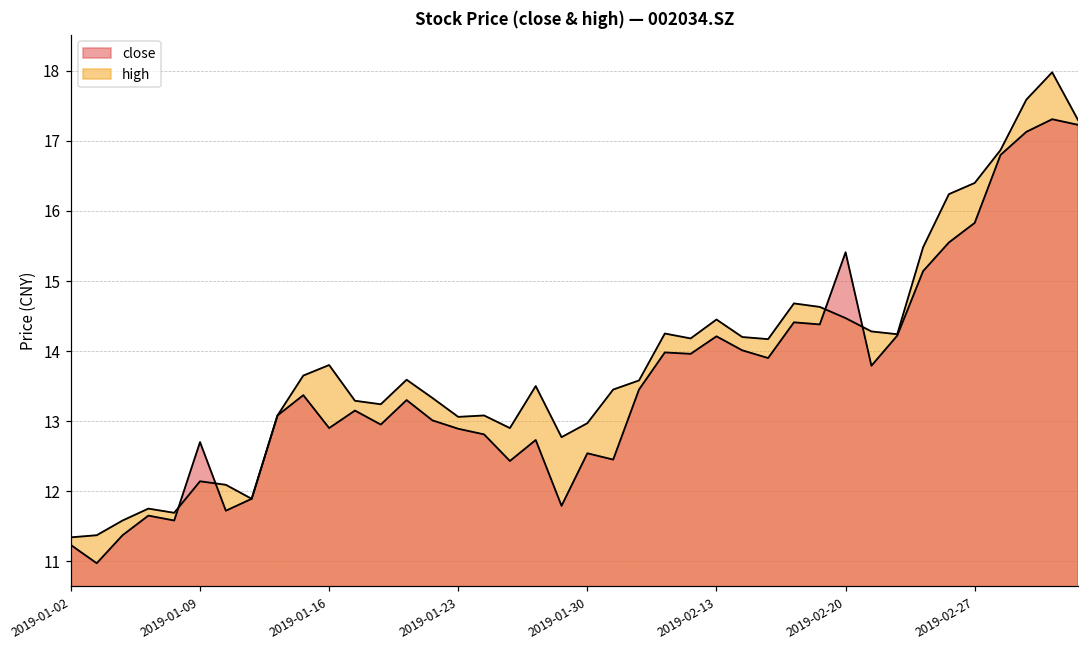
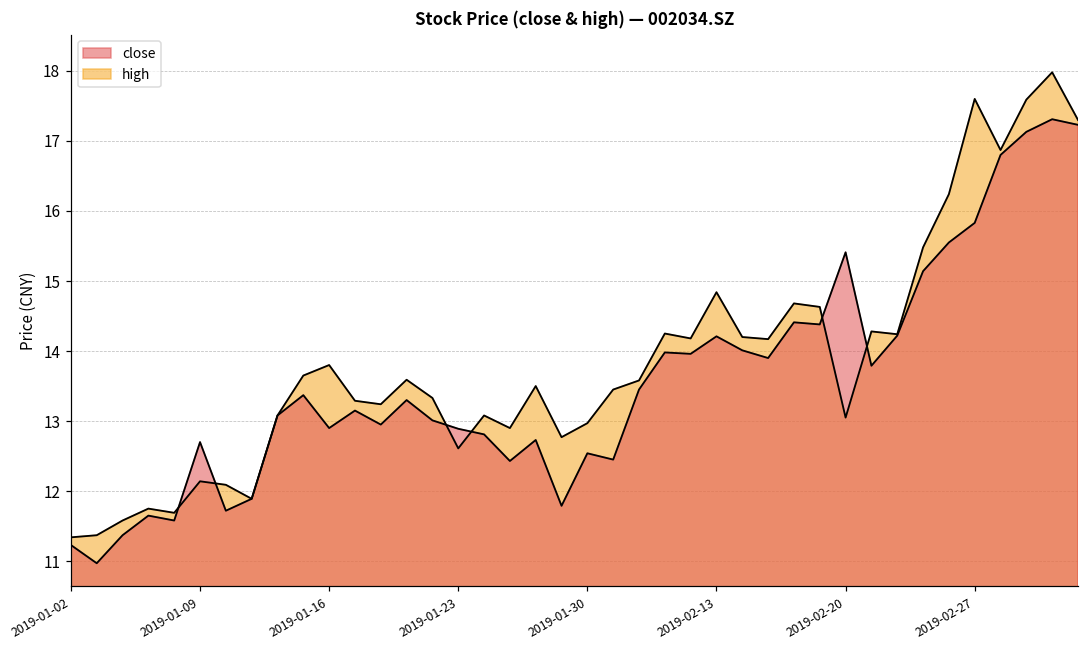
  {
    "close": {
      "2019-01-02": 11.2,
      "2019-01-09": 12.7,
      "2019-01-16": 12.9,
      "2019-01-23": 12.9,
      "2019-01-30": 12.5,
      "2019-02-13": 14.2,
      "2019-02-20": 15.4,
      "2019-02-27": 15.8
    },
    "high": {
      "2019-01-02": 11.3,
      "2019-01-09": 12.1,
      "2019-01-16": 13.8,
-     "2019-01-23": 13.1,
+     "2019-01-23": 12.6,
      "2019-01-30": 13.0,
-     "2019-02-13": 14.5,
-     "2019-02-20": 14.5,
-     "2019-02-27": 16.4
+     "2019-02-13": 14.8,
+     "2019-02-20": 13.1,
+     "2019-02-27": 17.6
    }
  }
